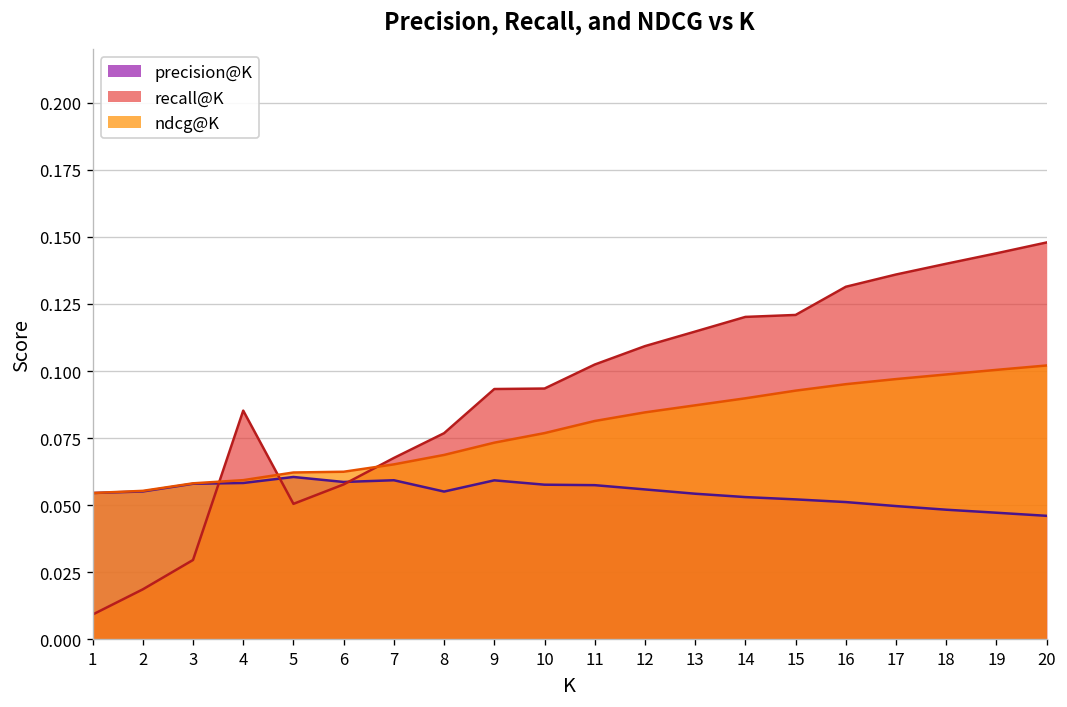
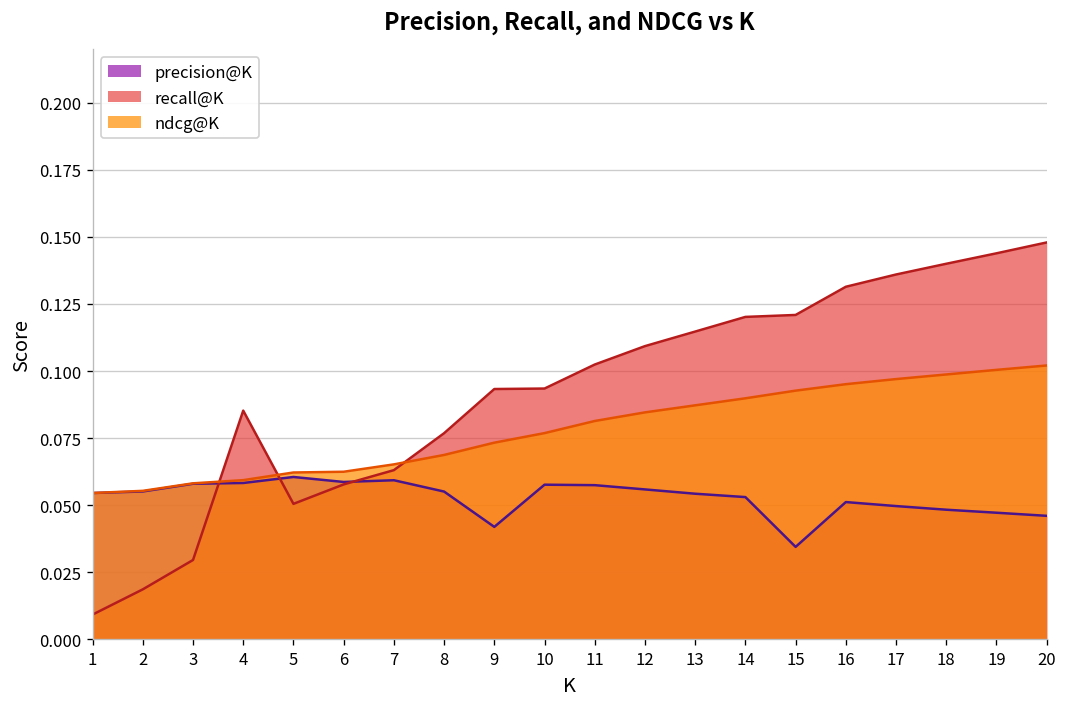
  {
    "precision@K": {
      "5": 0.061,
      "7": 0.059,
      "8": 0.055,
-     "9": 0.059,
+     "9": 0.042,
      "10": 0.058,
      "11": 0.057,
      "12": 0.056,
      "13": 0.054,
      "14": 0.053,
-     "15": 0.052,
+     "15": 0.034,
      "16": 0.051,
      "17": 0.050,
      "18": 0.048,
      "19": 0.047,
      "20": 0.046
    },
    "recall@K": {
      "1": 0.009,
      "2": 0.019,
      "3": 0.030,
      "4": 0.085,
      "5": 0.051,
-     "7": 0.068,
+     "7": 0.063,
      "8": 0.077,
      "9": 0.093,
      "10": 0.093,
      "11": 0.102,
      "12": 0.109,
      "13": 0.115,
      "14": 0.120,
      "15": 0.121,
      "16": 0.131,
      "17": 0.136,
      "18": 0.140,
      "19": 0.144,
      "20": 0.148
    },
    "ndcg@K": {
      "5": 0.062,
      "6": 0.062,
      "7": 0.065,
      "8": 0.069,
      "9": 0.073,
      "10": 0.077,
      "11": 0.081,
      "12": 0.085,
      "13": 0.087,
      "14": 0.090,
      "15": 0.093,
      "16": 0.095,
      "17": 0.097,
      "18": 0.099,
      "19": 0.100,
      "20": 0.102
    }
  }
